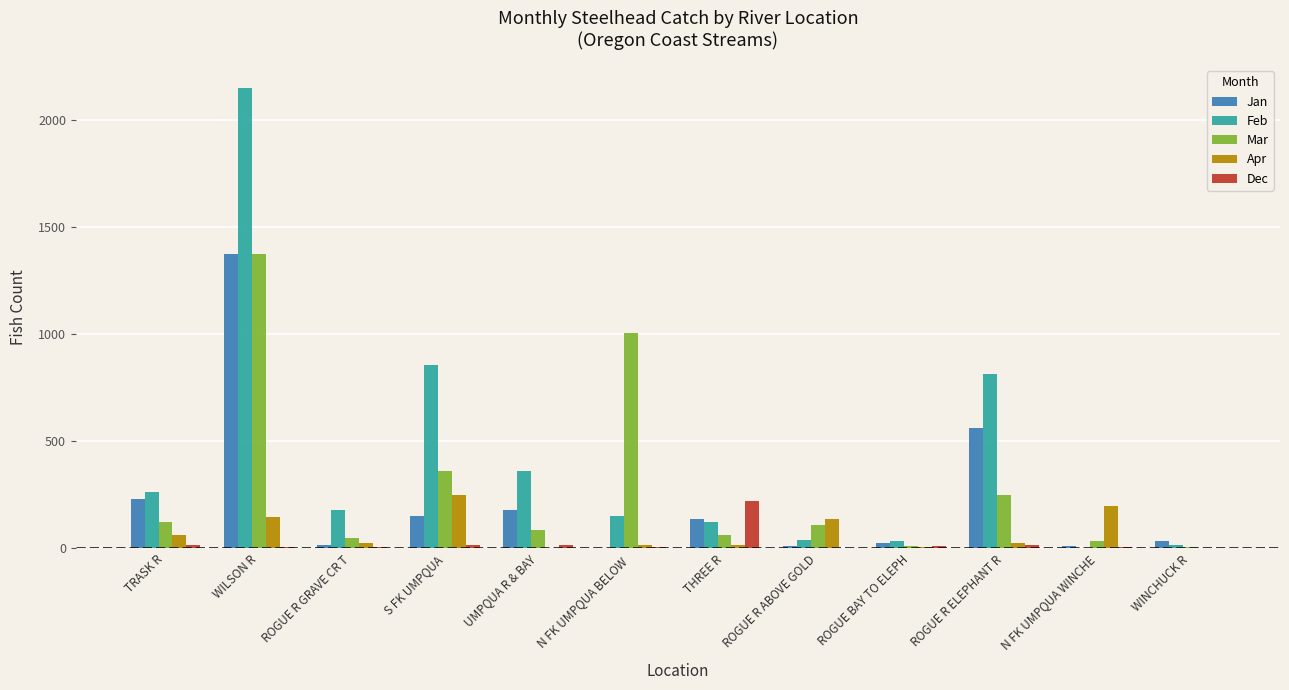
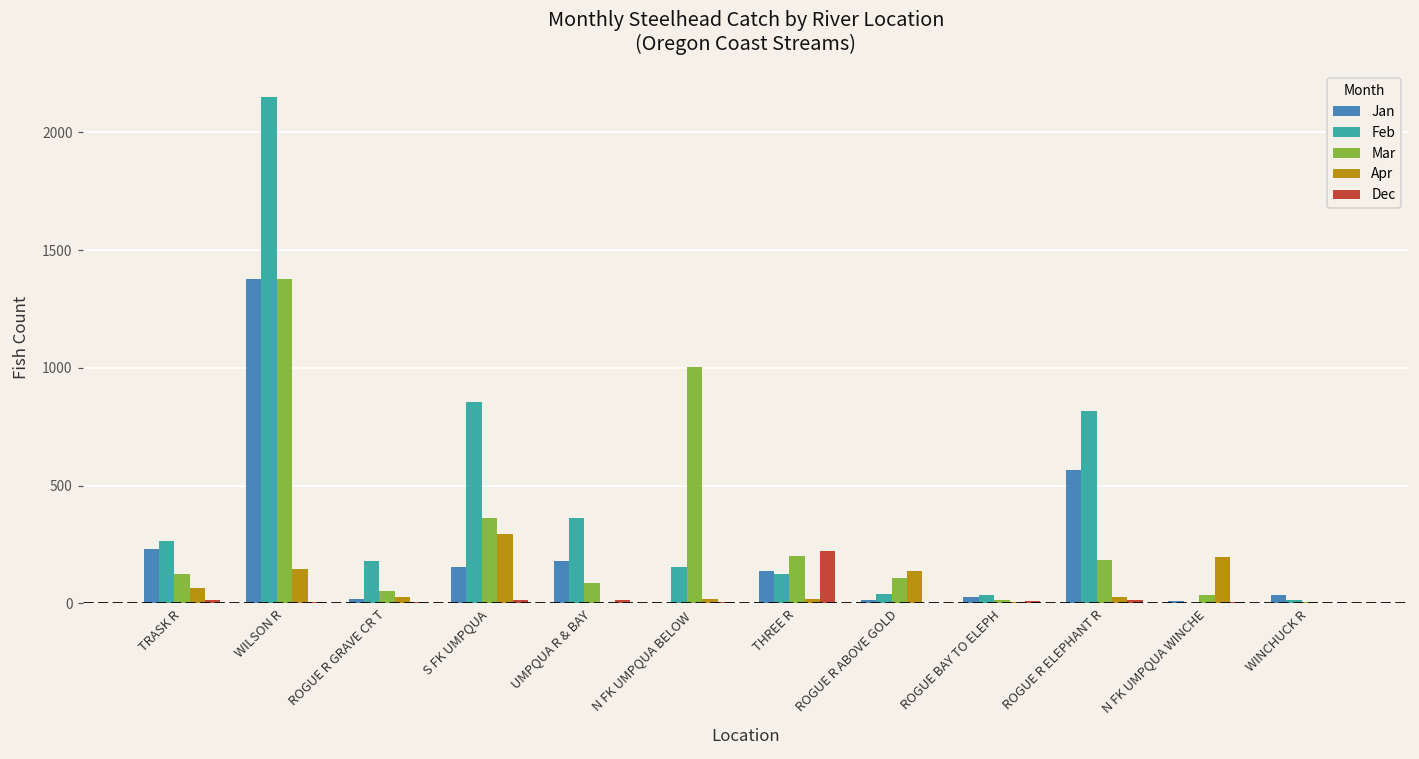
  {
    "Mar": {
      "TRASK R": 130,
      "WILSON R": 1380,
      "ROGUE R GRAVE CR T": 50,
      "S FK UMPQUA": 360,
      "UMPQUA R & BAY": 80,
      "N FK UMPQUA BELOW": 1010,
-     "THREE R": 60,
+     "THREE R": 200,
      "ROGUE R ABOVE GOLD": 110,
      "ROGUE BAY TO ELEPH": 10,
-     "ROGUE R ELEPHANT R": 250,
+     "ROGUE R ELEPHANT R": 190,
      "N FK UMPQUA WINCHE": 40
    },
    "Apr": {
      "TRASK R": 60,
      "WILSON R": 150,
      "ROGUE R GRAVE CR T": 30,
-     "S FK UMPQUA": 250,
+     "S FK UMPQUA": 300,
      "UMPQUA R & BAY": 0,
      "N FK UMPQUA BELOW": 20,
      "THREE R": 20,
      "ROGUE R ABOVE GOLD": 140,
      "ROGUE R ELEPHANT R": 30,
      "N FK UMPQUA WINCHE": 200,
      "WINCHUCK R": 0
    },
    "Dec": {
      "TRASK R": 10,
      "S FK UMPQUA": 10,
      "UMPQUA R & BAY": 10,
      "THREE R": 220,
      "ROGUE R ABOVE GOLD": 0,
      "ROGUE R ELEPHANT R": 10,
      "WINCHUCK R": 0
    }
  }
